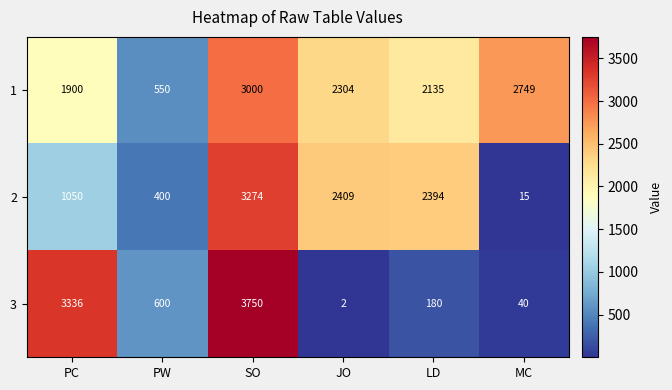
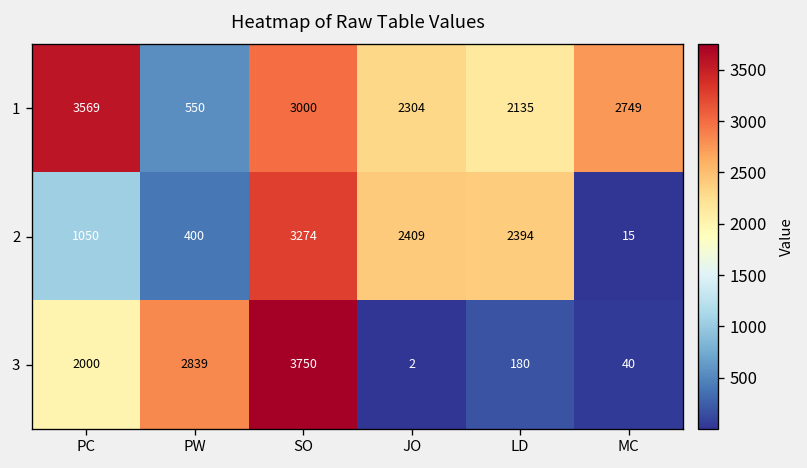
  {
    "1": {
-     "PC": 1900,
+     "PC": 3569,
      "PW": 550,
      "SO": 3000,
      "JO": 2304,
      "LD": 2135,
      "MC": 2749
    },
    "2": {
      "PC": 1050,
      "PW": 400,
      "SO": 3274,
      "JO": 2409,
      "LD": 2394,
      "MC": 15
    },
    "3": {
-     "PC": 3336,
-     "PW": 600,
+     "PC": 2000,
+     "PW": 2839,
      "SO": 3750,
      "JO": 2,
      "LD": 180,
      "MC": 40
    }
  }
